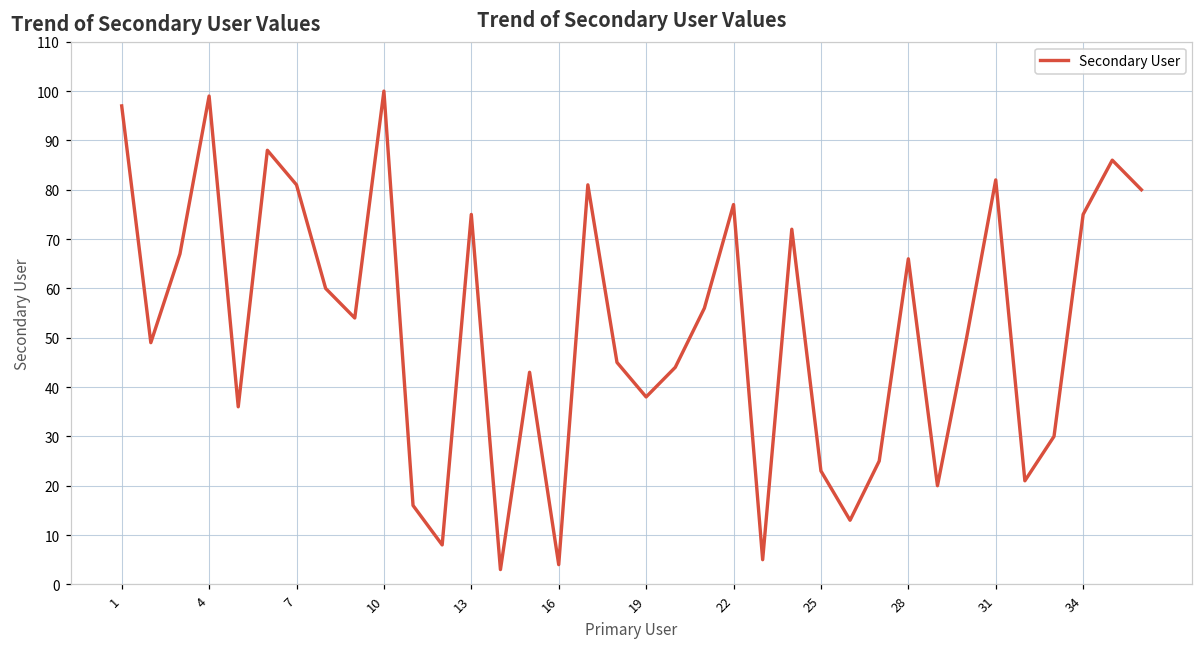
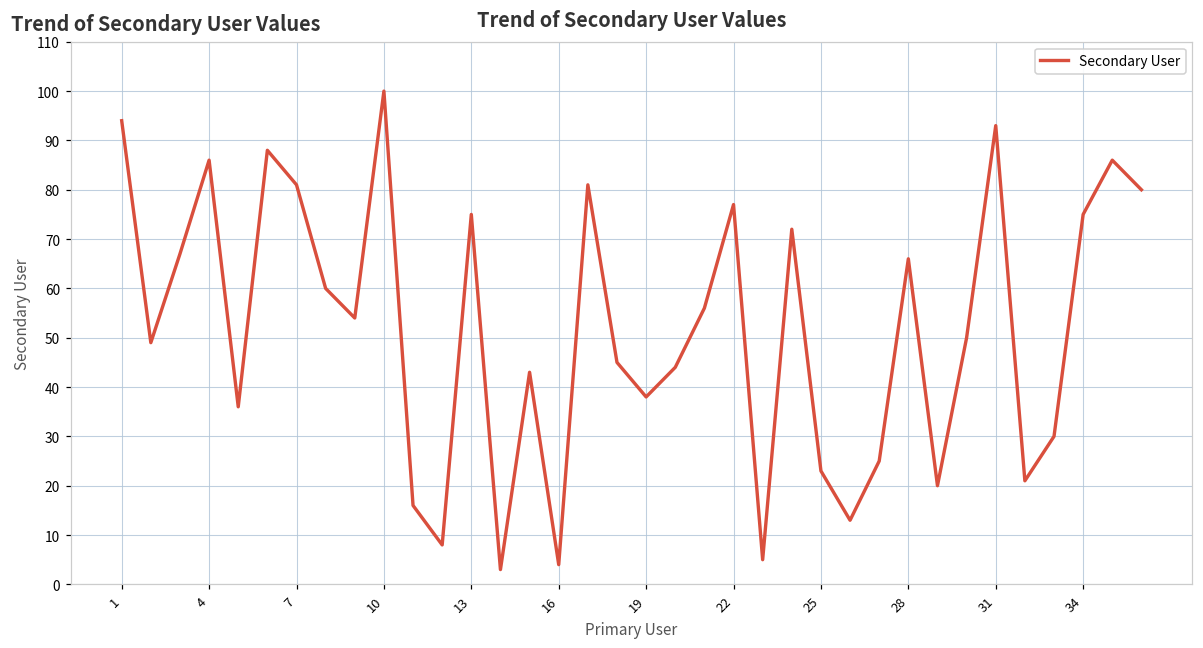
  {
-   "1": 97,
-   "4": 99,
+   "1": 94,
+   "4": 86,
    "7": 81,
    "10": 100,
    "13": 75,
    "16": 4,
    "19": 38,
    "22": 77,
    "25": 23,
    "28": 66,
-   "31": 82,
+   "31": 93,
    "34": 75
  }
